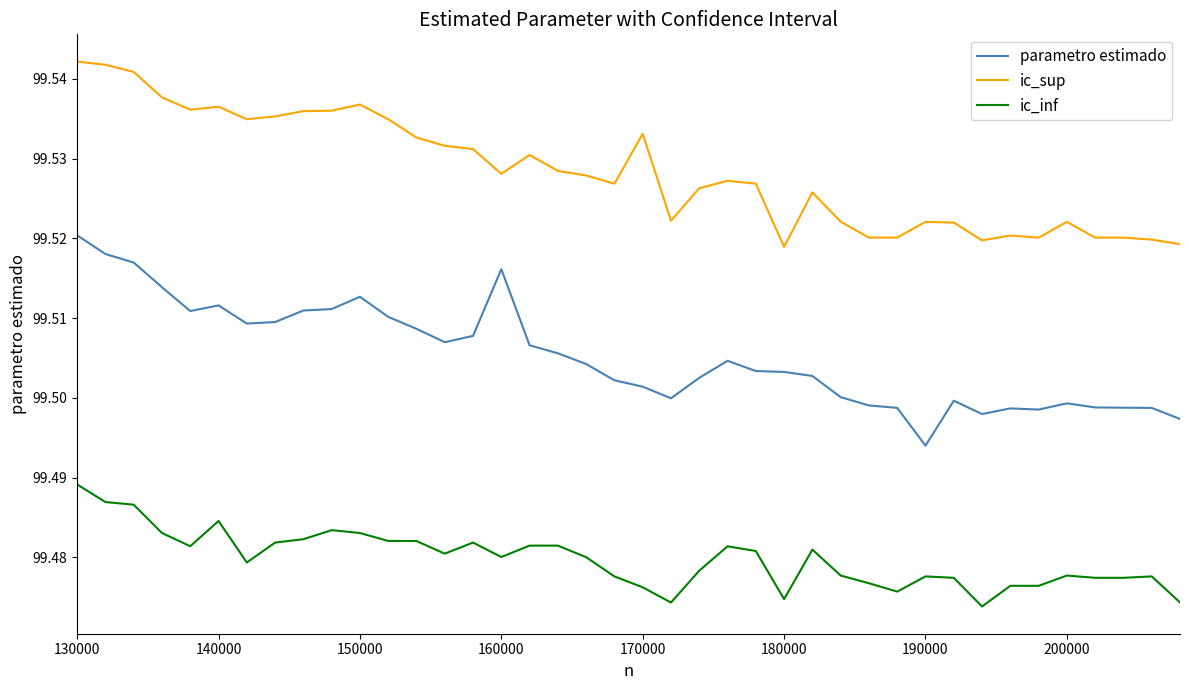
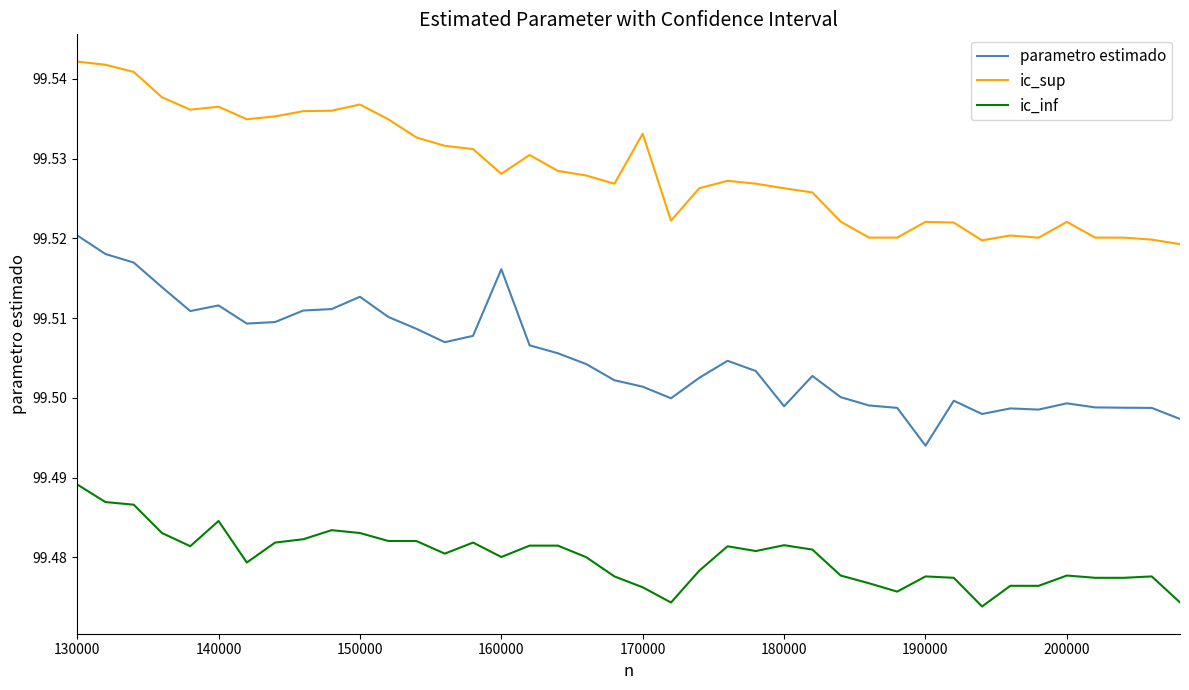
  {
    "parametro estimado": {
      "130000": 99.520,
      "140000": 99.512,
      "150000": 99.513,
      "160000": 99.516,
      "170000": 99.501,
-     "180000": 99.503,
+     "180000": 99.499,
      "190000": 99.494,
      "200000": 99.499
    },
    "ic_sup": {
      "130000": 99.542,
      "140000": 99.537,
      "150000": 99.537,
      "160000": 99.528,
      "170000": 99.533,
-     "180000": 99.519,
+     "180000": 99.526,
      "190000": 99.522,
      "200000": 99.522
    },
    "ic_inf": {
      "130000": 99.489,
      "140000": 99.485,
      "150000": 99.483,
      "160000": 99.480,
      "170000": 99.476,
-     "180000": 99.475,
+     "180000": 99.482,
      "190000": 99.478,
      "200000": 99.478
    }
  }
